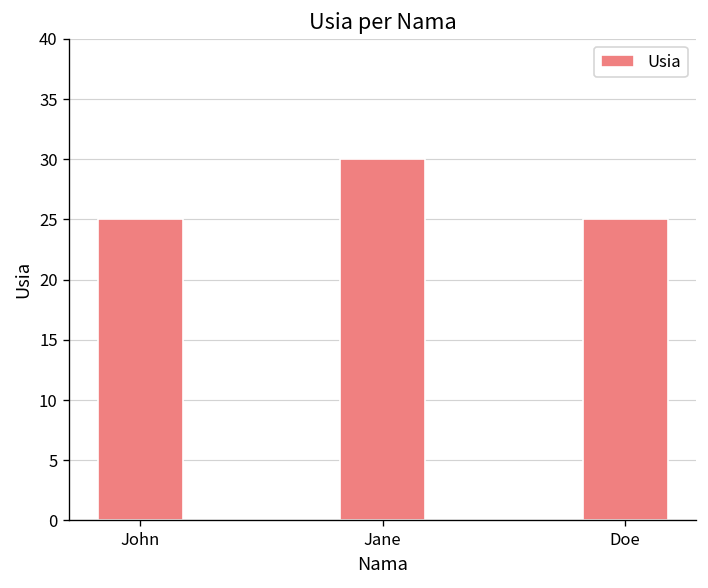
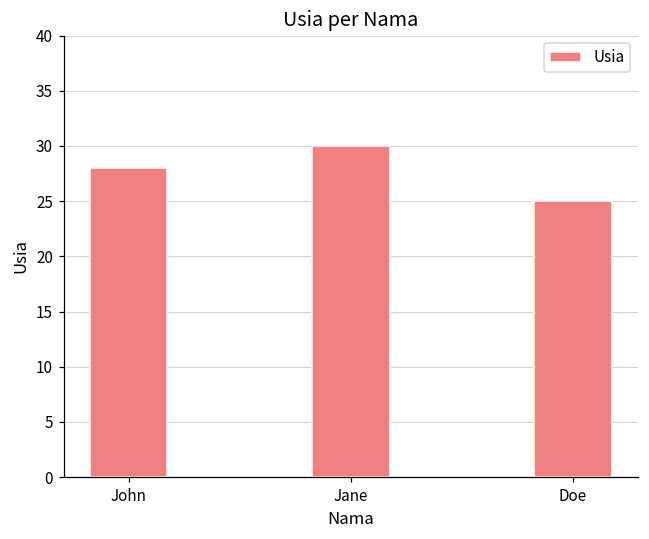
  {
-   "John": 25,
+   "John": 28,
    "Jane": 30,
    "Doe": 25
  }
